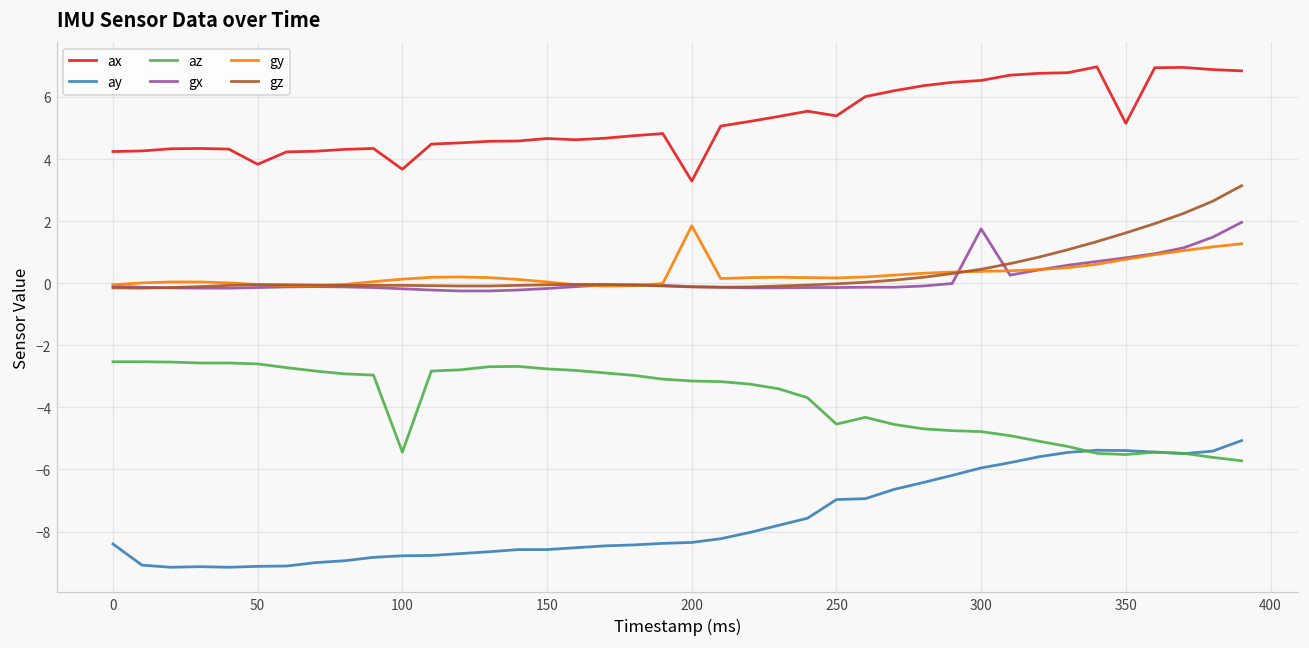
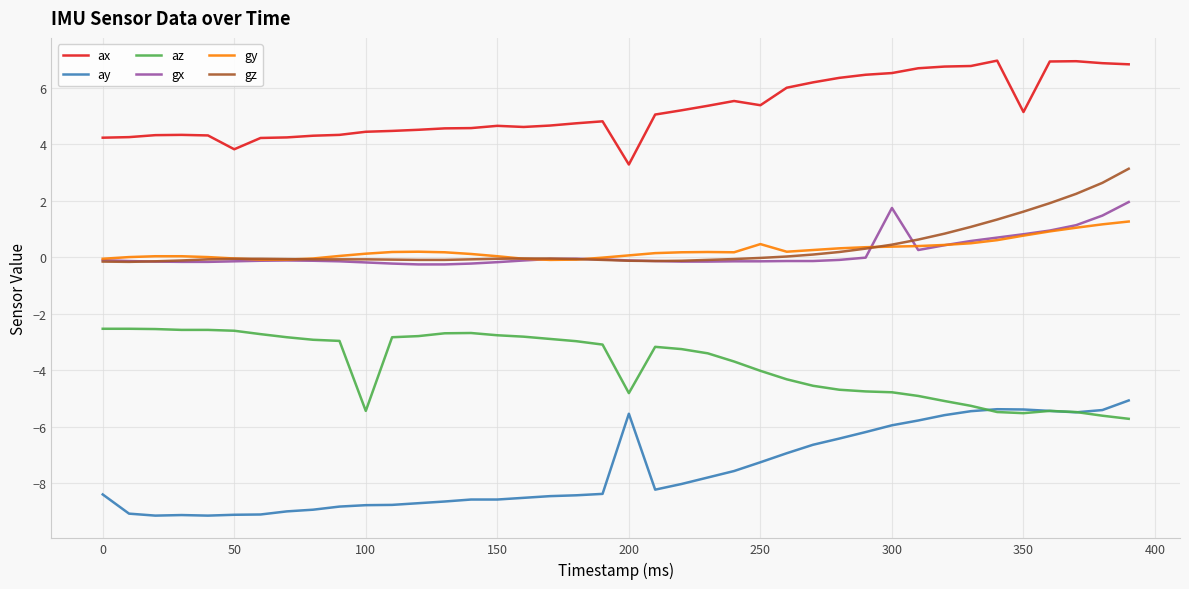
  {
    "ax": {
      "0": 4.2,
      "50": 3.8,
-     "100": 3.7,
+     "100": 4.5,
      "150": 4.7,
      "200": 3.3,
      "250": 5.4,
      "300": 6.5,
      "350": 5.2
    },
    "ay": {
      "0": -8.4,
      "50": -9.1,
      "100": -8.8,
      "150": -8.6,
-     "200": -8.4,
-     "250": -7.0,
+     "200": -5.5,
+     "250": -7.3,
      "300": -6.0,
      "350": -5.4
    },
    "az": {
      "0": -2.5,
      "50": -2.6,
      "100": -5.4,
      "150": -2.8,
-     "200": -3.2,
-     "250": -4.5,
+     "200": -4.8,
+     "250": -4.0,
      "300": -4.8,
      "350": -5.5
    },
    "gx": {
      "100": -0.2,
      "150": -0.2,
      "250": -0.1,
      "300": 1.8
    },
    "gy": {
      "100": 0.1,
      "150": 0.0,
-     "200": 1.9,
-     "250": 0.2
+     "200": 0.1,
+     "250": 0.5
    },
    "gz": {
      "100": -0.1,
      "150": -0.1,
      "250": 0.0,
      "350": 1.6
    }
  }
